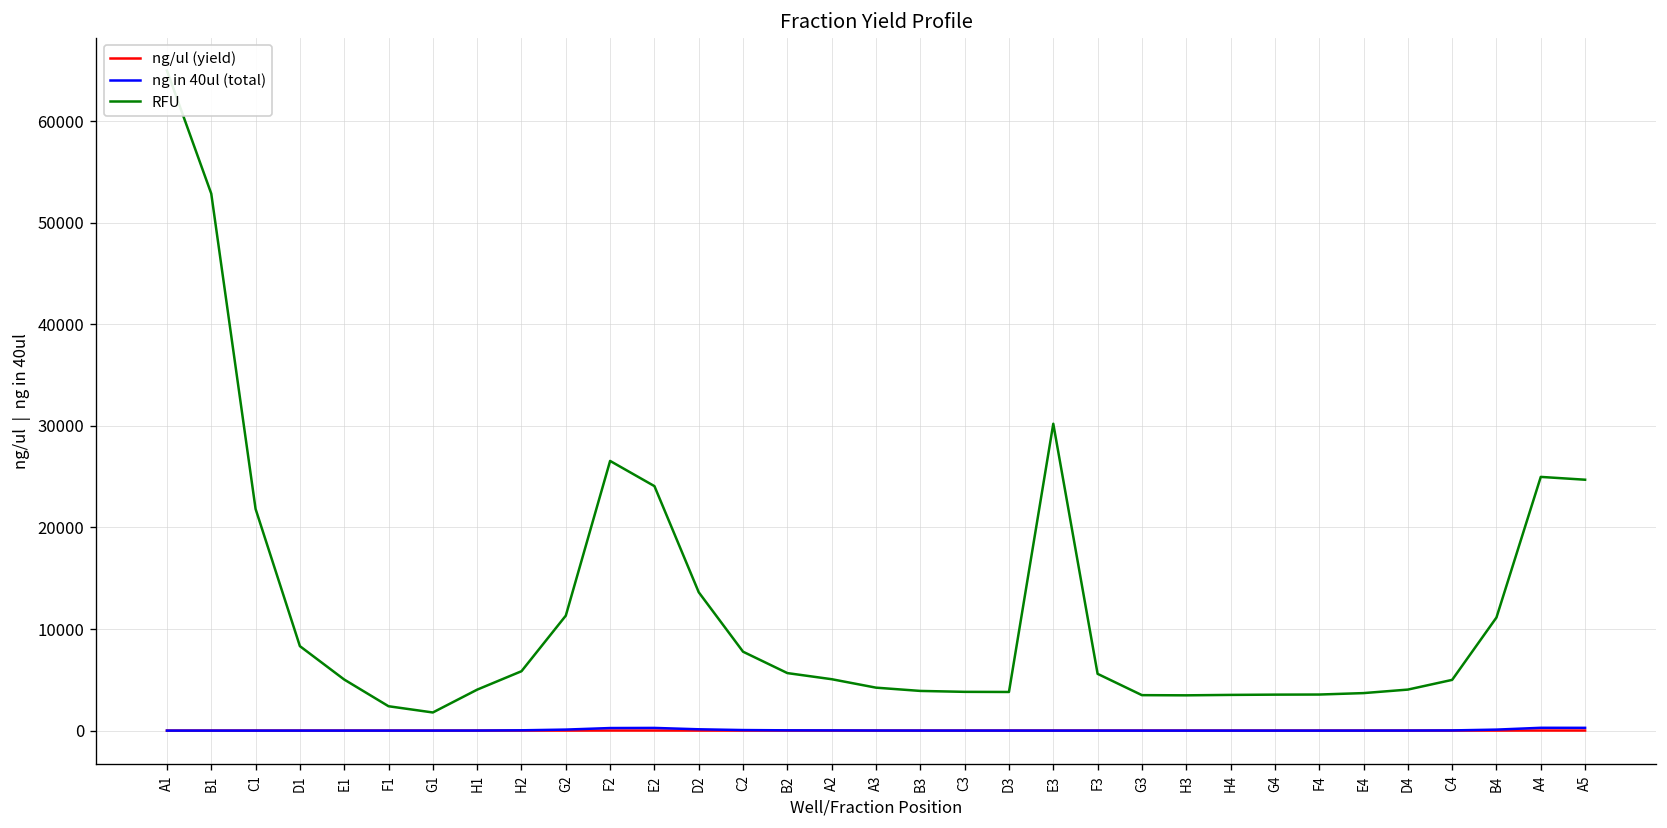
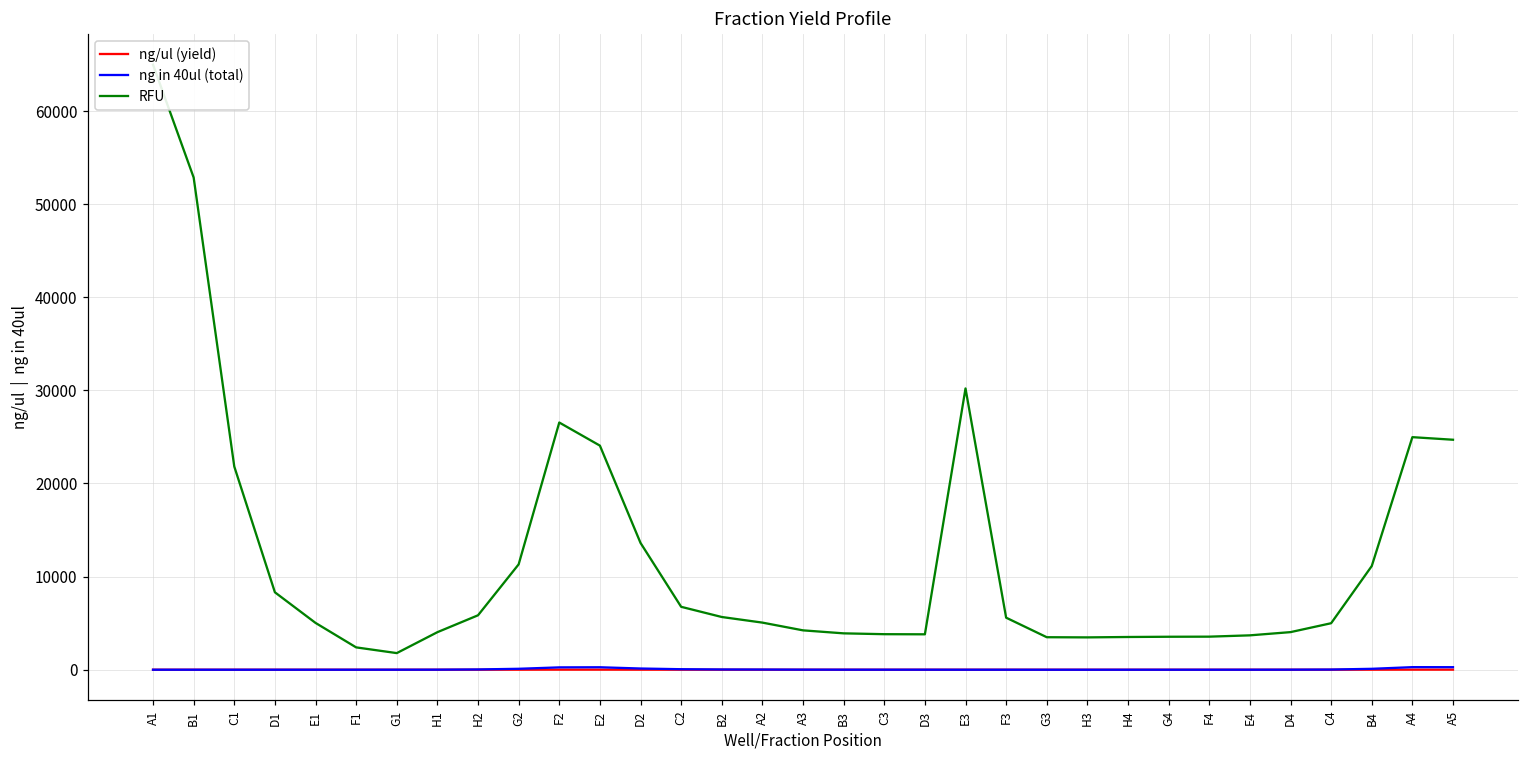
  {
    "RFU": {
      "B1": 53000,
      "C1": 22000,
      "D1": 8000,
      "E1": 5000,
      "F1": 2000,
      "G1": 2000,
      "H1": 4000,
      "H2": 6000,
      "G2": 11000,
      "F2": 27000,
      "E2": 24000,
      "D2": 14000,
-     "C2": 8000,
+     "C2": 7000,
      "B2": 6000,
      "A2": 5000,
      "A3": 4000,
      "B3": 4000,
      "C3": 4000,
      "D3": 4000,
      "E3": 30000,
      "F3": 6000,
      "G3": 3000,
      "H3": 3000,
      "H4": 4000,
      "G4": 4000,
      "F4": 4000,
      "E4": 4000,
      "D4": 4000,
      "C4": 5000,
      "B4": 11000,
      "A4": 25000,
      "A5": 25000
    }
  }
